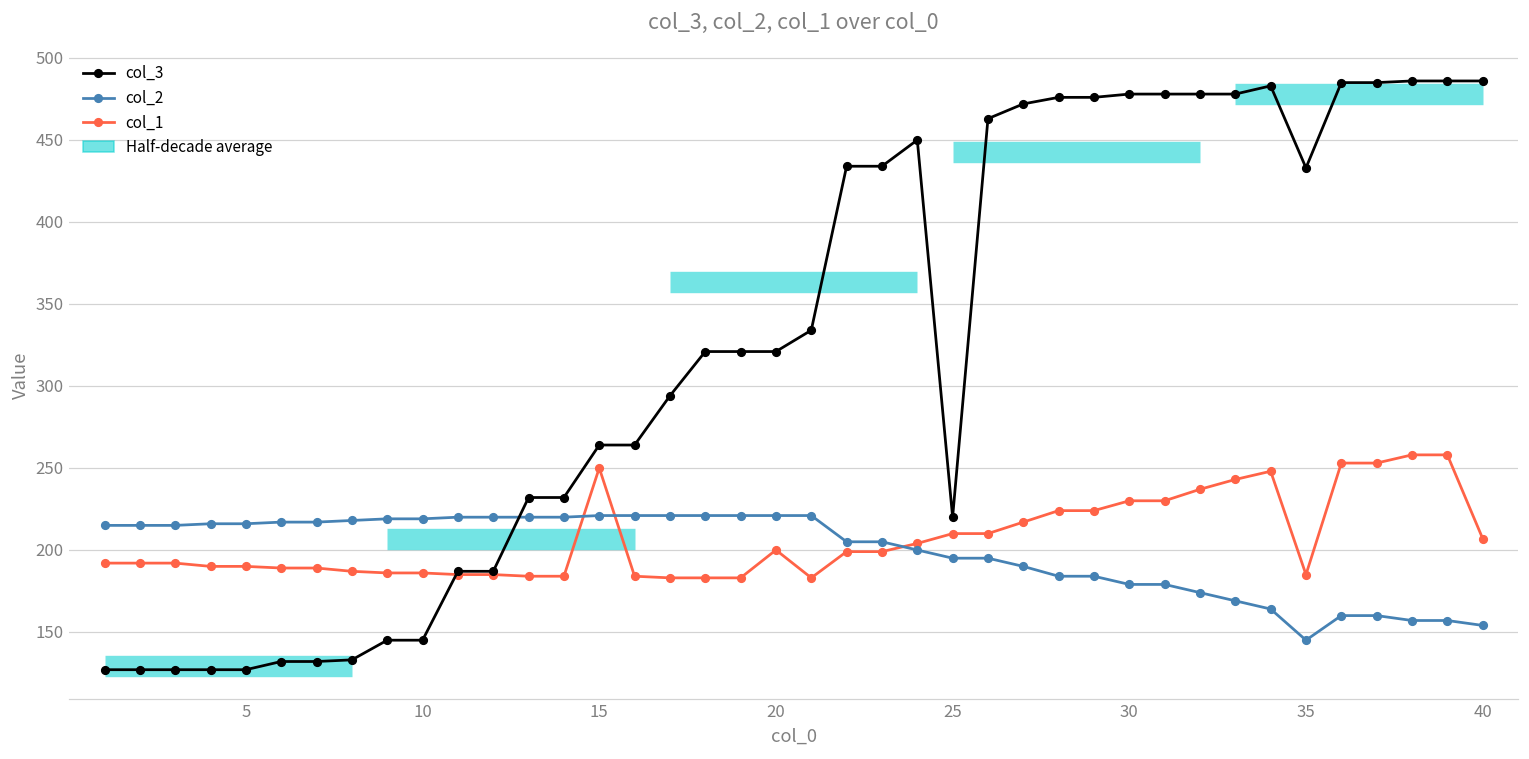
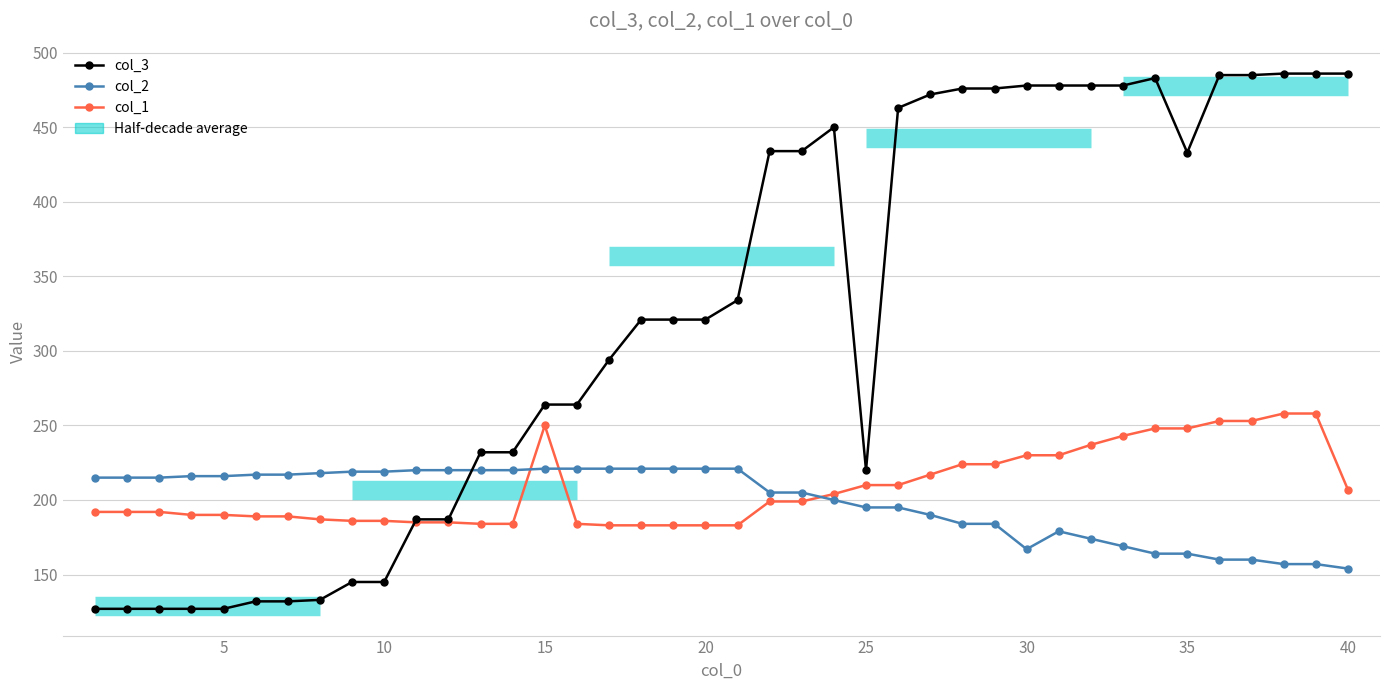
  {
    "col_3": {
      "5": 127,
      "10": 145,
      "15": 264,
      "20": 321,
      "25": 220,
      "30": 478,
      "35": 433,
      "40": 486
    },
    "col_2": {
      "5": 216,
      "10": 219,
      "15": 221,
      "20": 221,
      "25": 195,
-     "30": 179,
-     "35": 145,
+     "30": 167,
+     "35": 164,
      "40": 154
    },
    "col_1": {
      "5": 190,
      "10": 186,
      "15": 250,
-     "20": 200,
+     "20": 183,
      "25": 210,
      "30": 230,
-     "35": 185,
+     "35": 248,
      "40": 207
    }
  }
